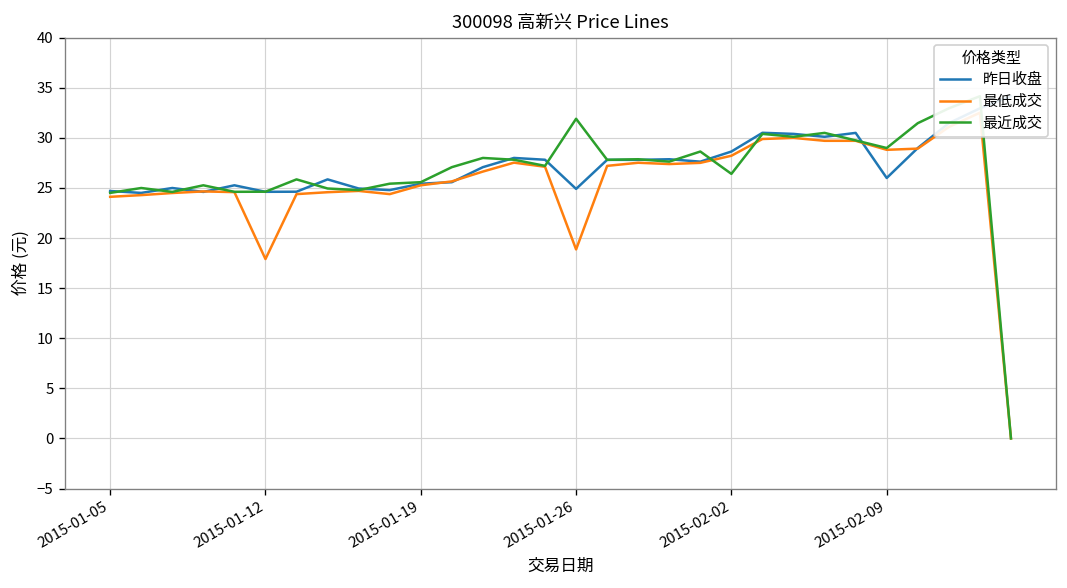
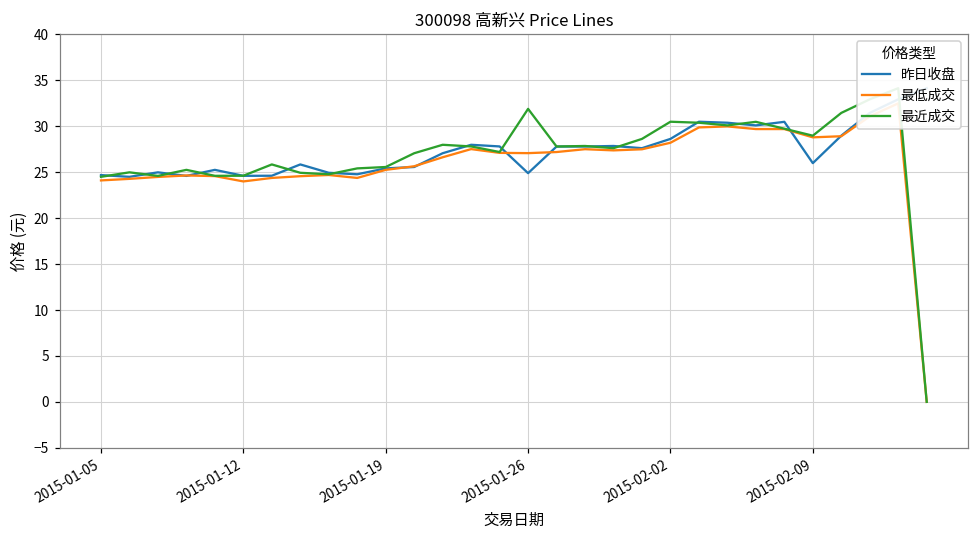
  {
    "昨日收盘": {
      "2015-01-26": 25,
      "2015-02-02": 29,
      "2015-02-09": 26
    },
    "最低成交": {
      "2015-01-05": 24,
-     "2015-01-12": 18,
-     "2015-01-26": 19,
+     "2015-01-12": 24,
+     "2015-01-26": 27,
      "2015-02-02": 28
    },
    "最近成交": {
      "2015-01-26": 32,
-     "2015-02-02": 26
+     "2015-02-02": 31
    }
  }
